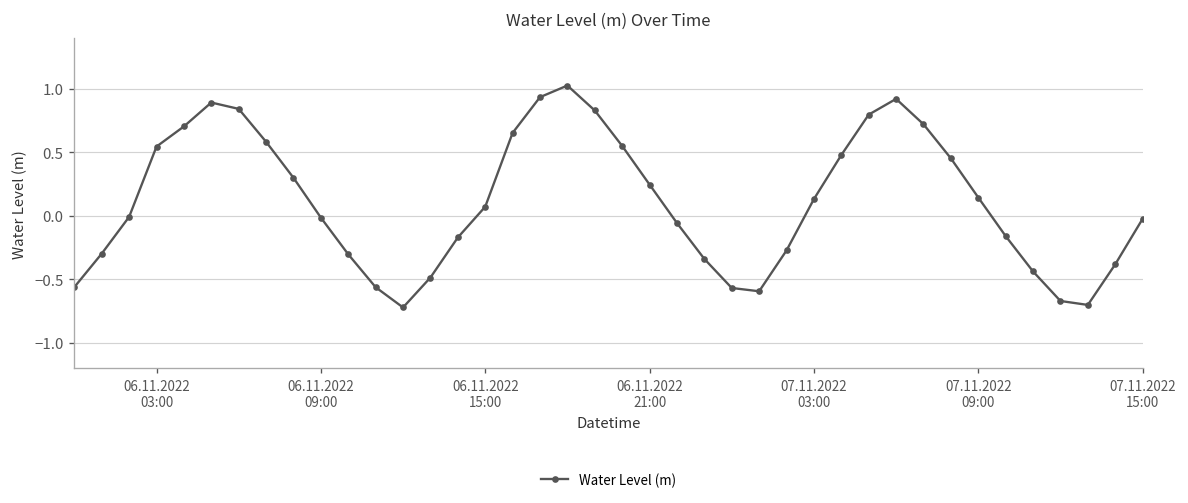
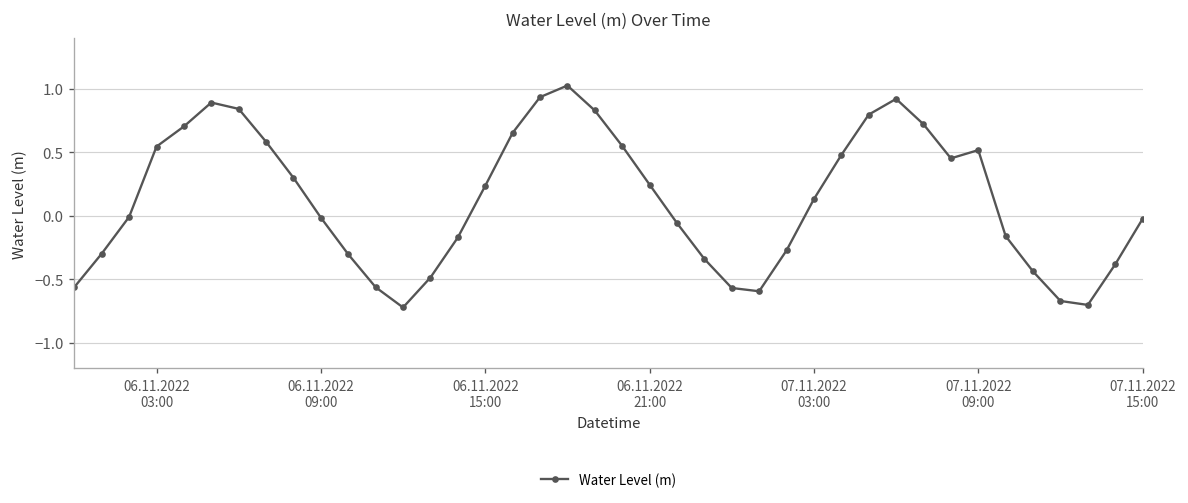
  {
    "06.11.2022 03:00": 0.55,
    "06.11.2022 09:00": -0.01,
-   "06.11.2022 15:00": 0.07,
+   "06.11.2022 15:00": 0.24,
    "06.11.2022 21:00": 0.25,
    "07.11.2022 03:00": 0.13,
-   "07.11.2022 09:00": 0.14,
+   "07.11.2022 09:00": 0.52,
    "07.11.2022 15:00": -0.02
  }
